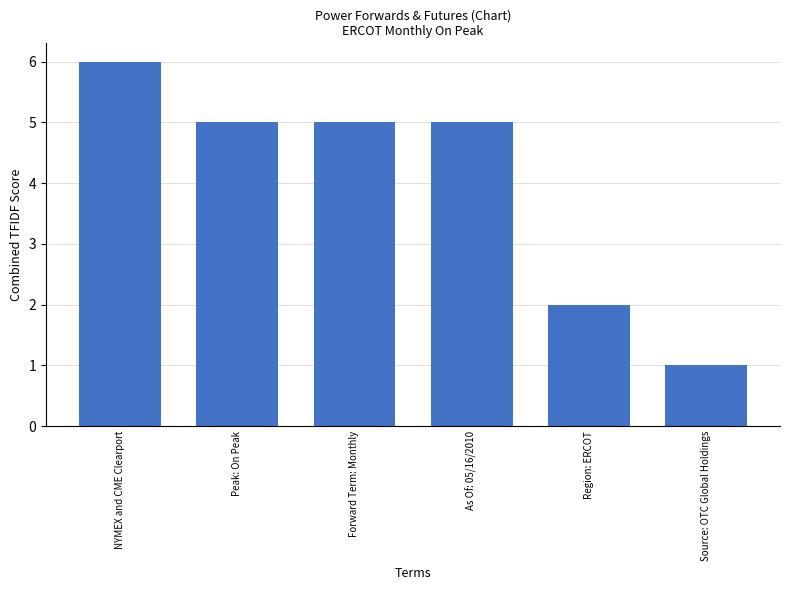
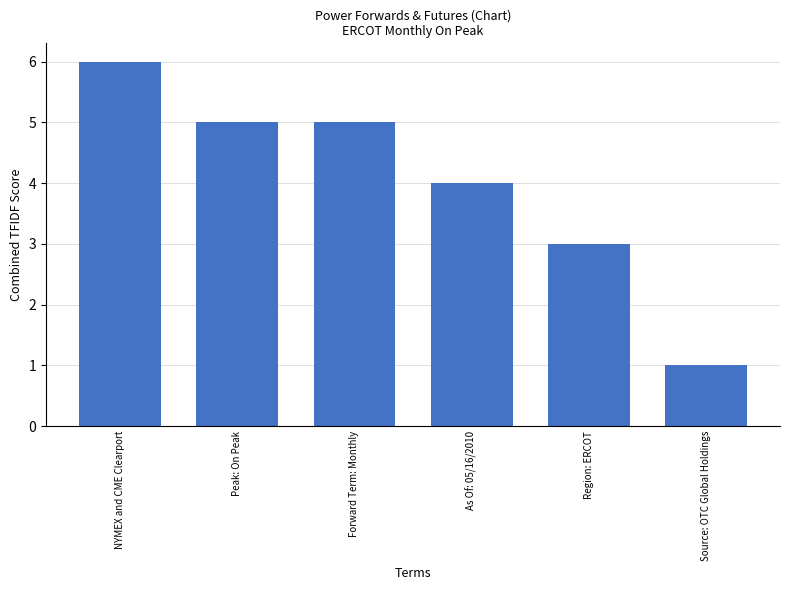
  {
    "NYMEX and CME Clearport": 6.0,
    "Peak: On Peak": 5.0,
    "Forward Term: Monthly": 5.0,
-   "As Of: 05/16/2010": 5.0,
-   "Region: ERCOT": 2.0,
+   "As Of: 05/16/2010": 4.0,
+   "Region: ERCOT": 3.0,
    "Source: OTC Global Holdings": 1.0
  }
